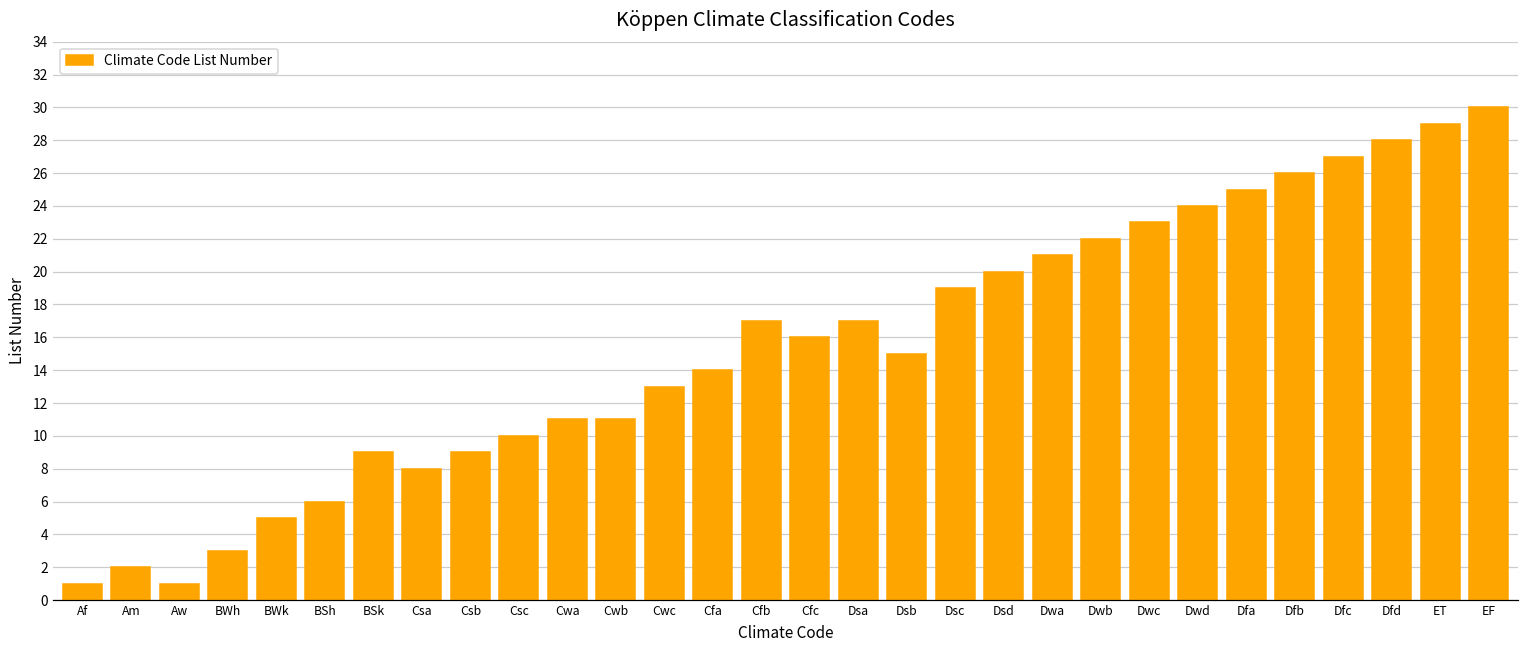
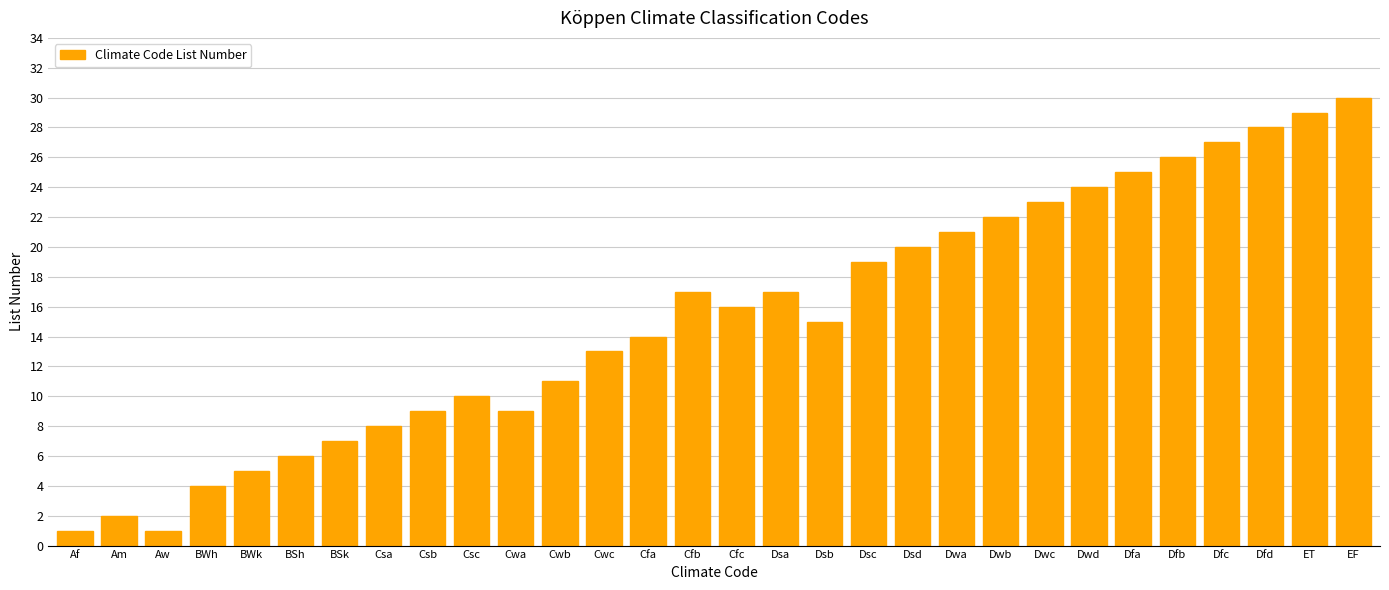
  {
    "Af": 1,
    "Am": 2,
    "Aw": 1,
-   "BWh": 3,
+   "BWh": 4,
    "BWk": 5,
    "BSh": 6,
-   "BSk": 9,
+   "BSk": 7,
    "Csa": 8,
    "Csb": 9,
    "Csc": 10,
-   "Cwa": 11,
+   "Cwa": 9,
    "Cwb": 11,
    "Cwc": 13,
    "Cfa": 14,
    "Cfb": 17,
    "Cfc": 16,
    "Dsa": 17,
    "Dsb": 15,
    "Dsc": 19,
    "Dsd": 20,
    "Dwa": 21,
    "Dwb": 22,
    "Dwc": 23,
    "Dwd": 24,
    "Dfa": 25,
    "Dfb": 26,
    "Dfc": 27,
    "Dfd": 28,
    "ET": 29,
    "EF": 30
  }
